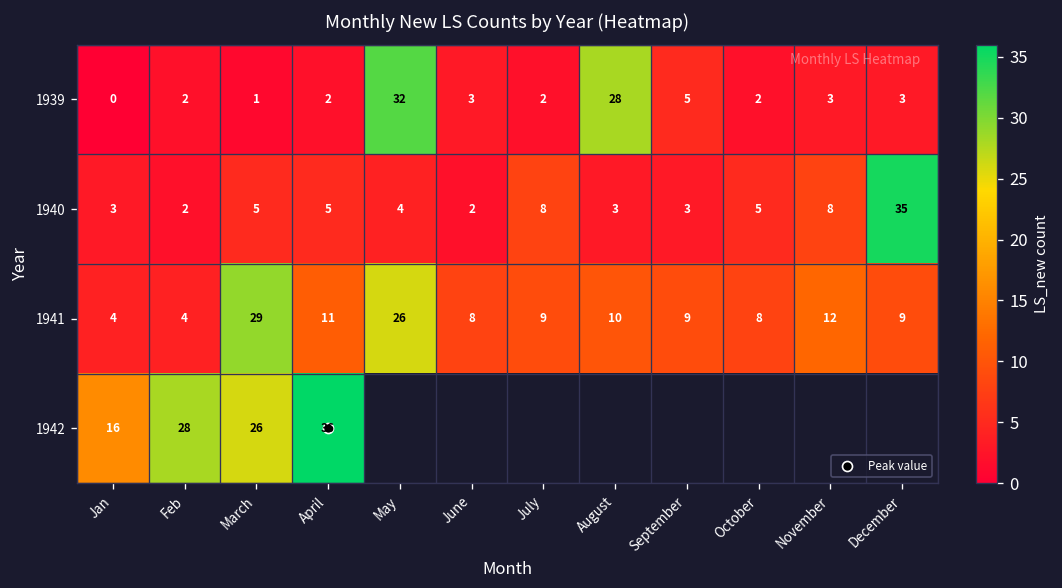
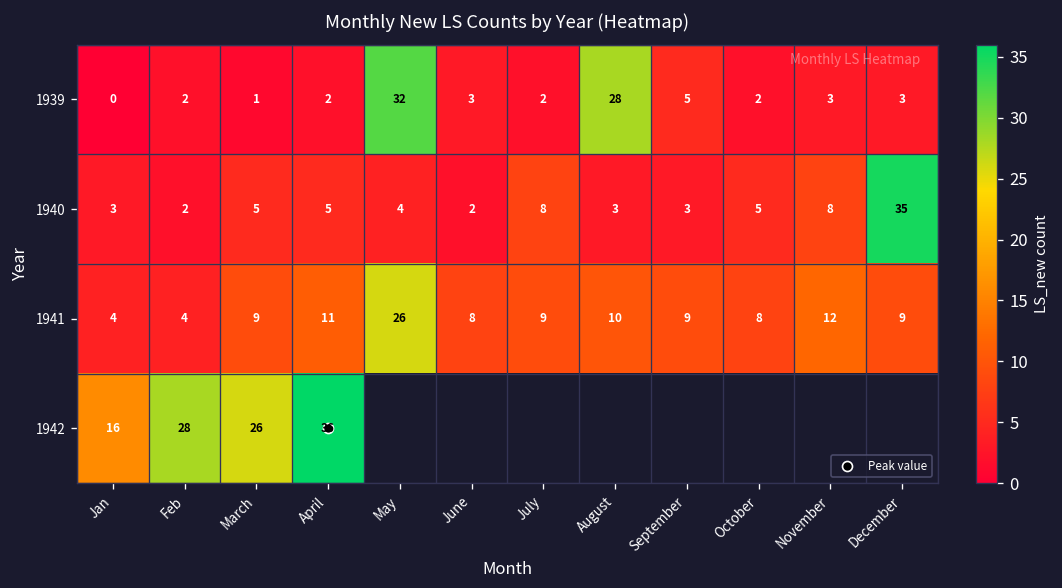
  {
    "1939": {
      "Jan": 0,
      "Feb": 2,
      "March": 1,
      "April": 2,
      "May": 32,
      "June": 3,
      "July": 2,
      "August": 28,
      "September": 5,
      "October": 2,
      "December": 3
    },
    "1940": {
      "Jan": 3,
      "Feb": 2,
      "March": 5,
      "April": 5,
      "May": 4,
      "June": 2,
      "July": 8,
      "August": 3,
      "September": 3,
      "October": 5,
      "November": 8,
      "December": 35
    },
    "1941": {
      "Jan": 4,
      "Feb": 4,
-     "March": 29,
+     "March": 9,
      "April": 11,
      "May": 26,
      "June": 8,
      "July": 9,
      "August": 10,
      "September": 9,
      "October": 8,
      "November": 12,
      "December": 9
    },
    "1942": {
      "Jan": 16,
      "Feb": 28,
      "March": 26
    }
  }
